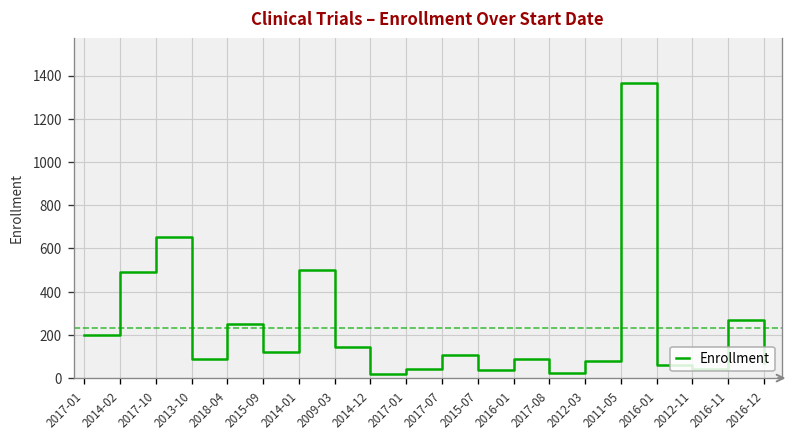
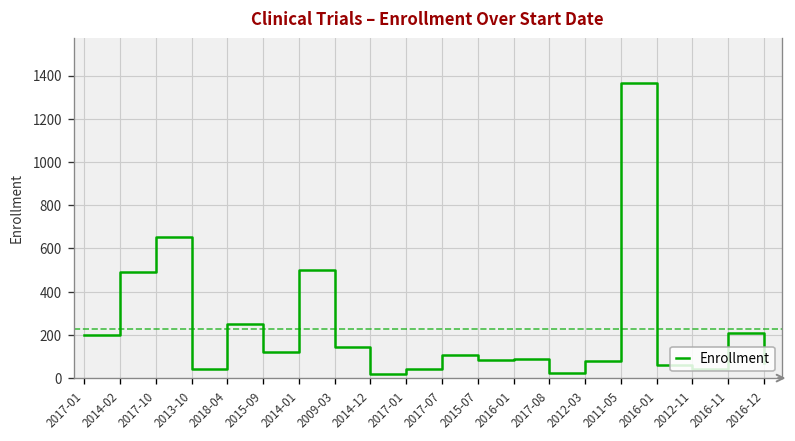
  {
    "2014-02": 490,
    "2017-10": 650,
-   "2013-10": 90,
+   "2013-10": 40,
    "2018-04": 250,
    "2015-09": 120,
    "2014-01": 500,
    "2009-03": 140,
    "2014-12": 20,
    "2017-07": 110,
-   "2015-07": 40,
+   "2015-07": 80,
    "2017-08": 20,
    "2012-03": 80,
    "2011-05": 1370,
-   "2016-11": 270
+   "2016-11": 210
  }
